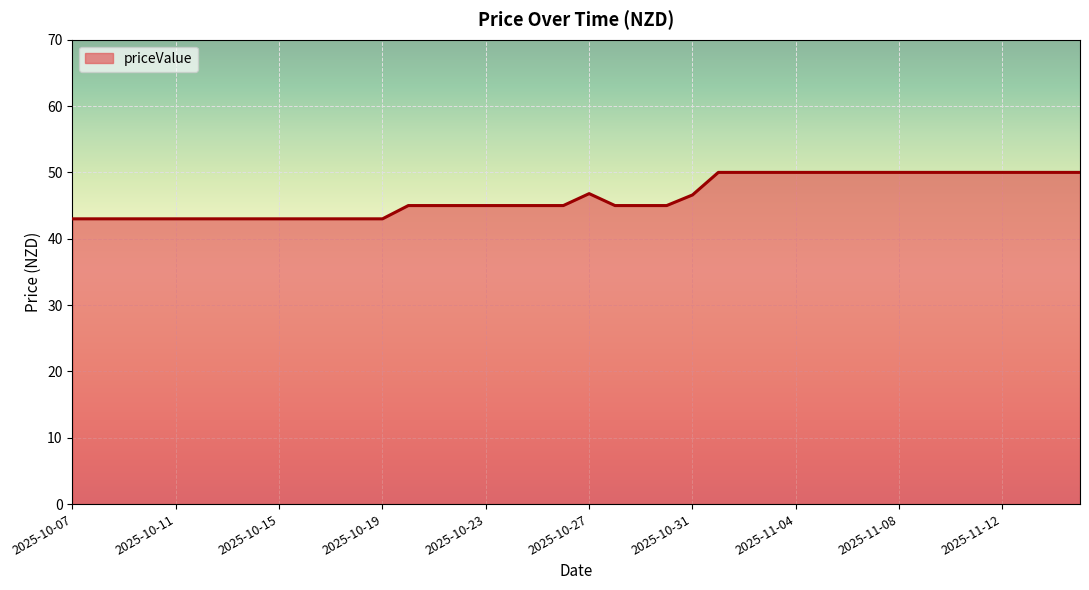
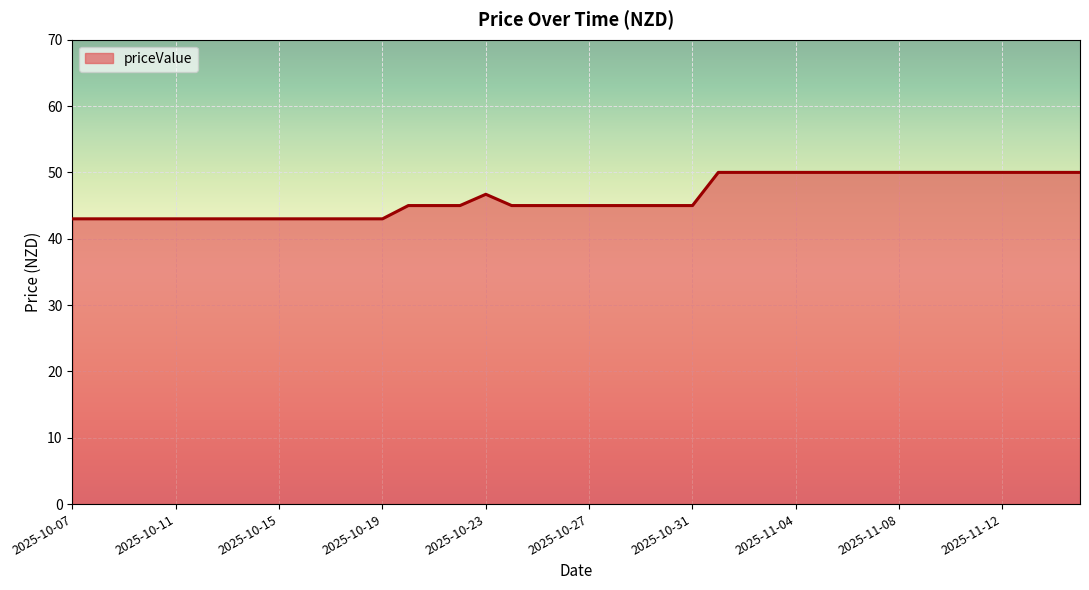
  {
    "2025-10-07": 43,
    "2025-10-11": 43,
    "2025-10-15": 43,
    "2025-10-19": 43,
-   "2025-10-23": 45,
-   "2025-10-27": 47,
-   "2025-10-31": 47,
+   "2025-10-23": 47,
+   "2025-10-27": 45,
+   "2025-10-31": 45,
    "2025-11-04": 50,
    "2025-11-08": 50,
    "2025-11-12": 50
  }
